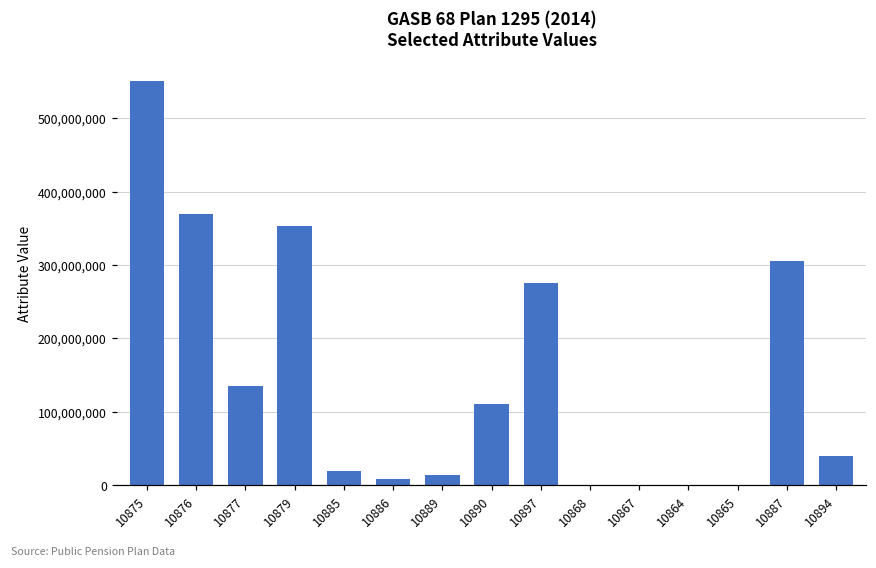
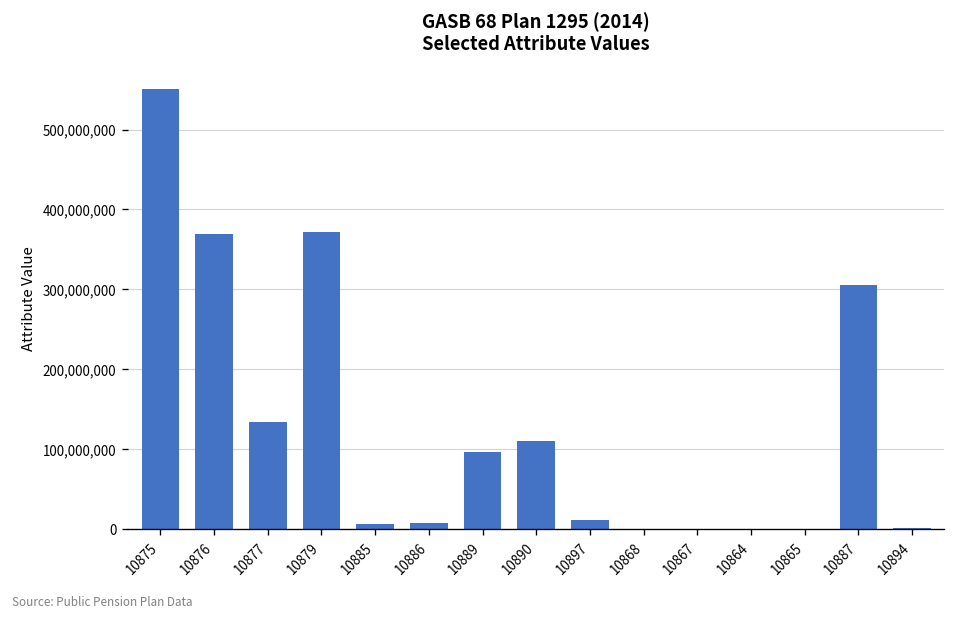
  {
    "10875": "550,000,000",
    "10876": "370,000,000",
    "10877": "130,000,000",
-   "10879": "350,000,000",
-   "10885": "20,000,000",
+   "10879": "370,000,000",
+   "10885": "10,000,000",
    "10886": "10,000,000",
-   "10889": "10,000,000",
+   "10889": "100,000,000",
    "10890": "110,000,000",
-   "10897": "280,000,000",
+   "10897": "10,000,000",
    "10887": "310,000,000",
-   "10894": "40,000,000"
+   "10894": "0"
  }
